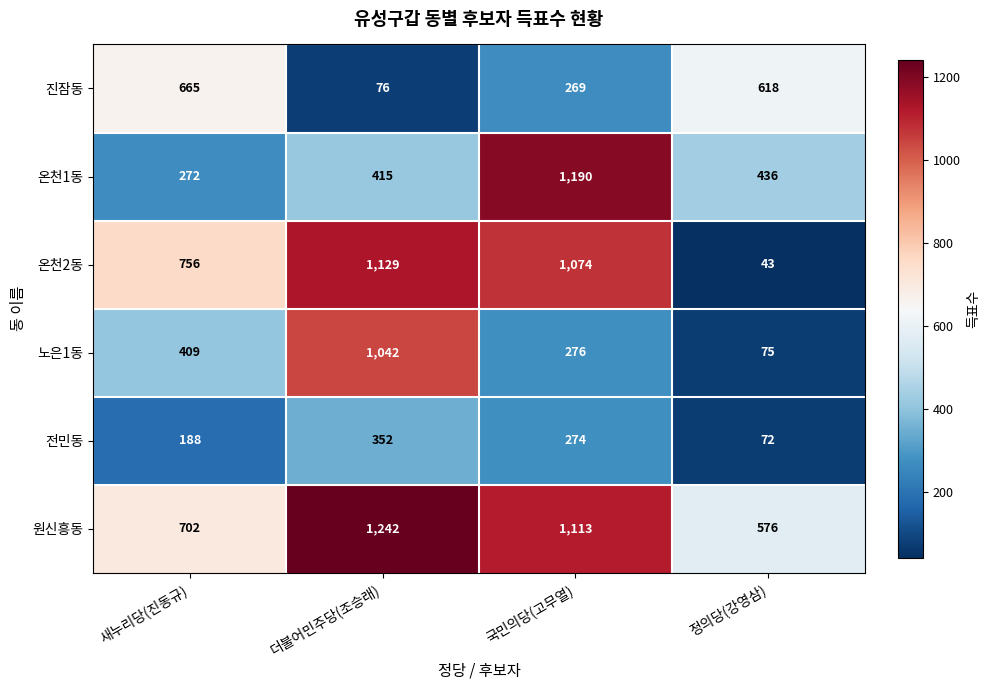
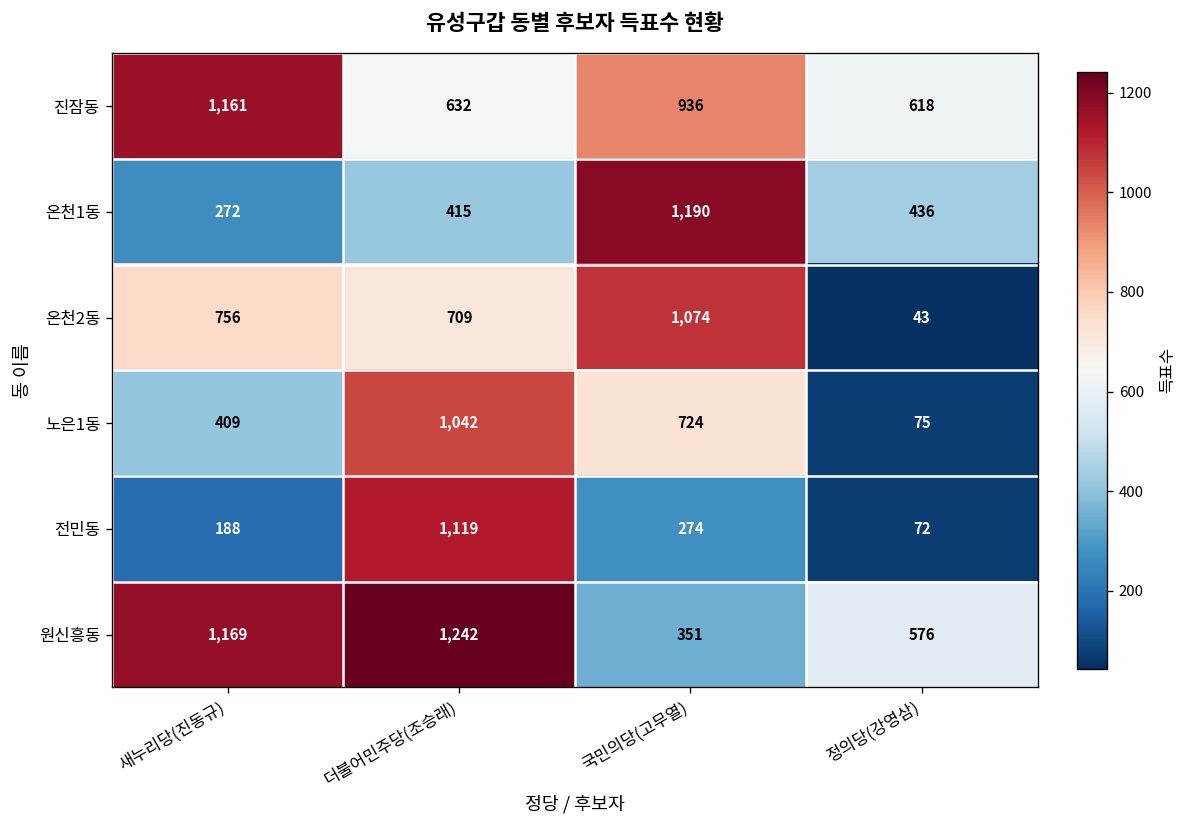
  {
    "진잠동": {
-     "새누리당(진동규)": "665",
-     "더불어민주당(조승래)": "76",
-     "국민의당(고무열)": "269",
+     "새누리당(진동규)": "1,161",
+     "더불어민주당(조승래)": "632",
+     "국민의당(고무열)": "936",
      "정의당(강영삼)": "618"
    },
    "온천1동": {
      "새누리당(진동규)": "272",
      "더불어민주당(조승래)": "415",
      "국민의당(고무열)": "1,190",
      "정의당(강영삼)": "436"
    },
    "온천2동": {
      "새누리당(진동규)": "756",
-     "더불어민주당(조승래)": "1,129",
+     "더불어민주당(조승래)": "709",
      "국민의당(고무열)": "1,074",
      "정의당(강영삼)": "43"
    },
    "노은1동": {
      "새누리당(진동규)": "409",
      "더불어민주당(조승래)": "1,042",
-     "국민의당(고무열)": "276",
+     "국민의당(고무열)": "724",
      "정의당(강영삼)": "75"
    },
    "전민동": {
      "새누리당(진동규)": "188",
-     "더불어민주당(조승래)": "352",
+     "더불어민주당(조승래)": "1,119",
      "국민의당(고무열)": "274",
      "정의당(강영삼)": "72"
    },
    "원신흥동": {
-     "새누리당(진동규)": "702",
+     "새누리당(진동규)": "1,169",
      "더불어민주당(조승래)": "1,242",
-     "국민의당(고무열)": "1,113",
+     "국민의당(고무열)": "351",
      "정의당(강영삼)": "576"
    }
  }
